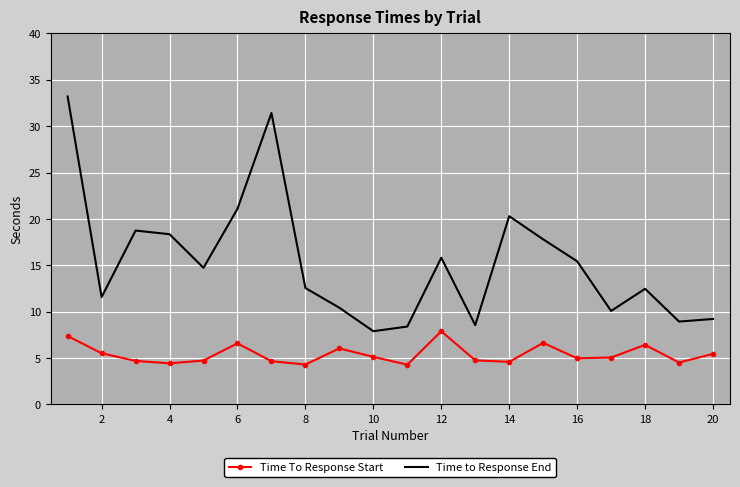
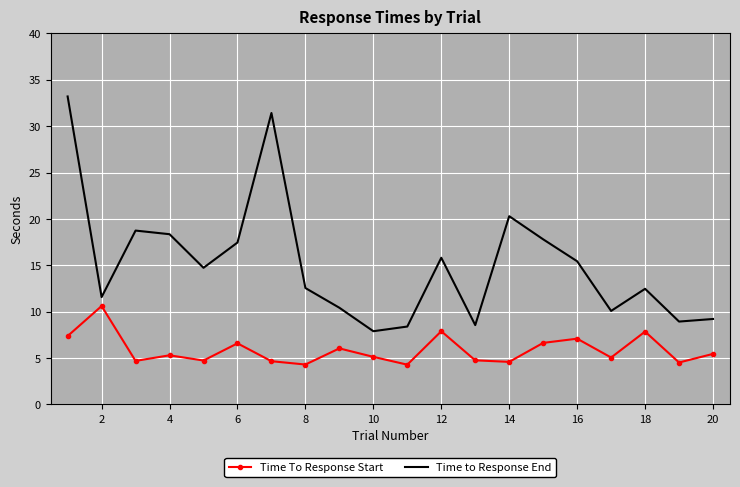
  {
    "Time To Response Start": {
-     "2": 6,
-     "4": 4,
+     "2": 11,
+     "4": 5,
      "6": 7,
      "8": 4,
      "10": 5,
      "12": 8,
      "14": 5,
-     "16": 5,
-     "18": 6,
+     "16": 7,
+     "18": 8,
      "20": 5
    },
    "Time to Response End": {
      "2": 12,
      "4": 18,
-     "6": 21,
+     "6": 17,
      "8": 13,
      "10": 8,
      "12": 16,
      "14": 20,
      "16": 15,
      "18": 12,
      "20": 9
    }
  }
